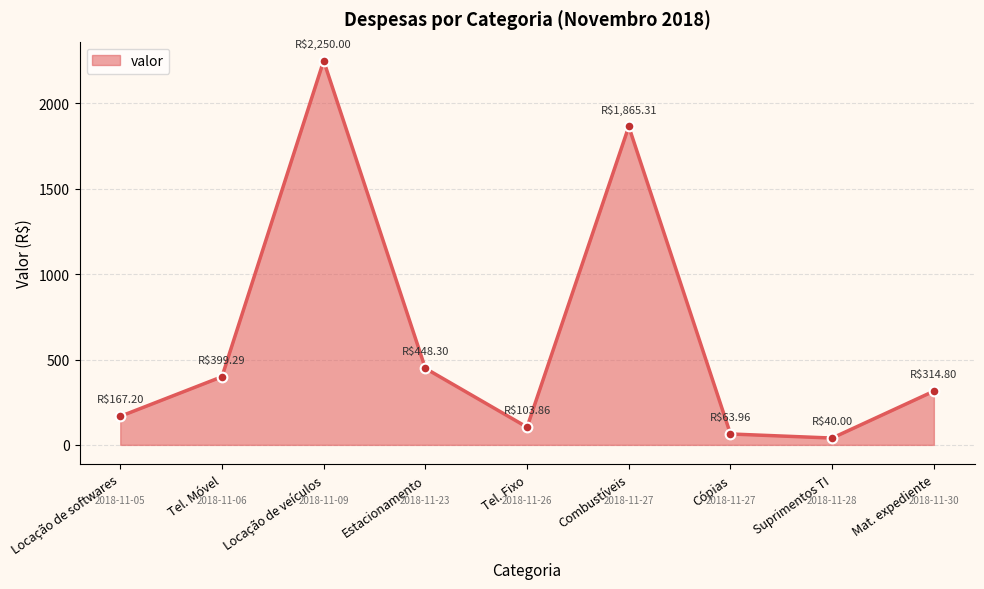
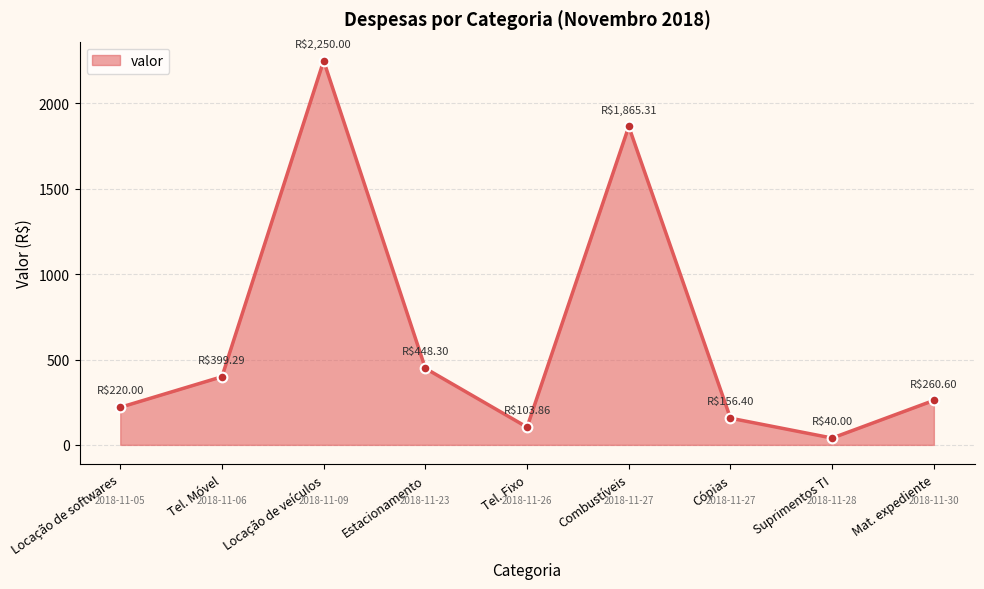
  {
-   "Locação de softwares": "$167.20",
+   "Locação de softwares": "$220.00",
    "Tel. Móvel": "$399.29",
    "Locação de veículos": "$2,250.00",
    "Estacionamento": "$448.30",
    "Tel. Fixo": "$103.86",
    "Combustíveis": "$1,865.31",
-   "Cópias": "$63.96",
+   "Cópias": "$156.40",
    "Suprimentos TI": "$40.00",
-   "Mat. expediente": "$314.80"
+   "Mat. expediente": "$260.60"
  }
